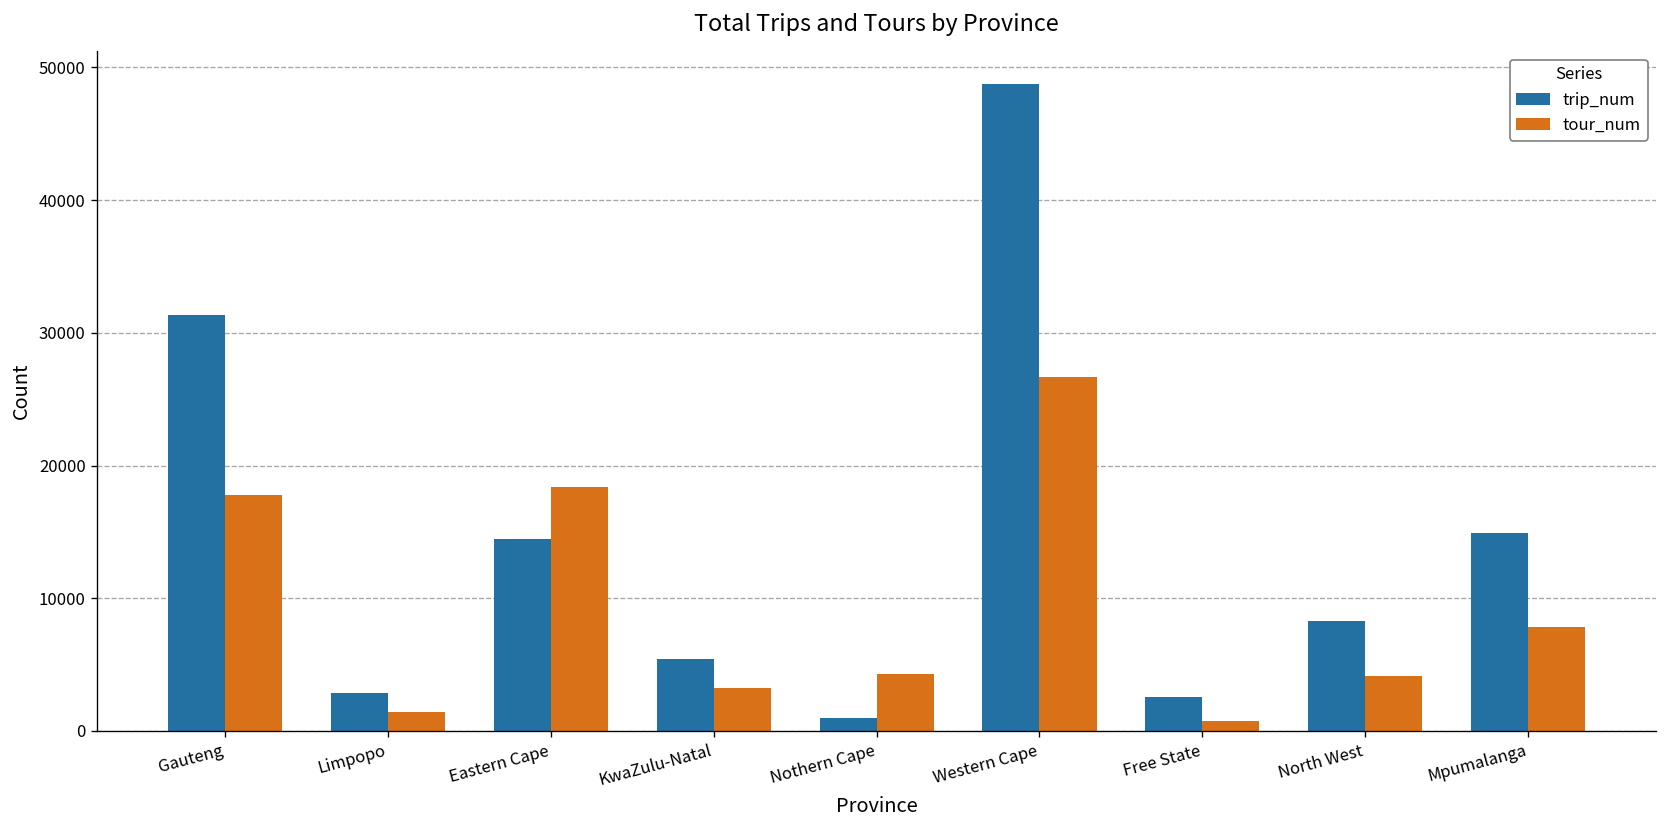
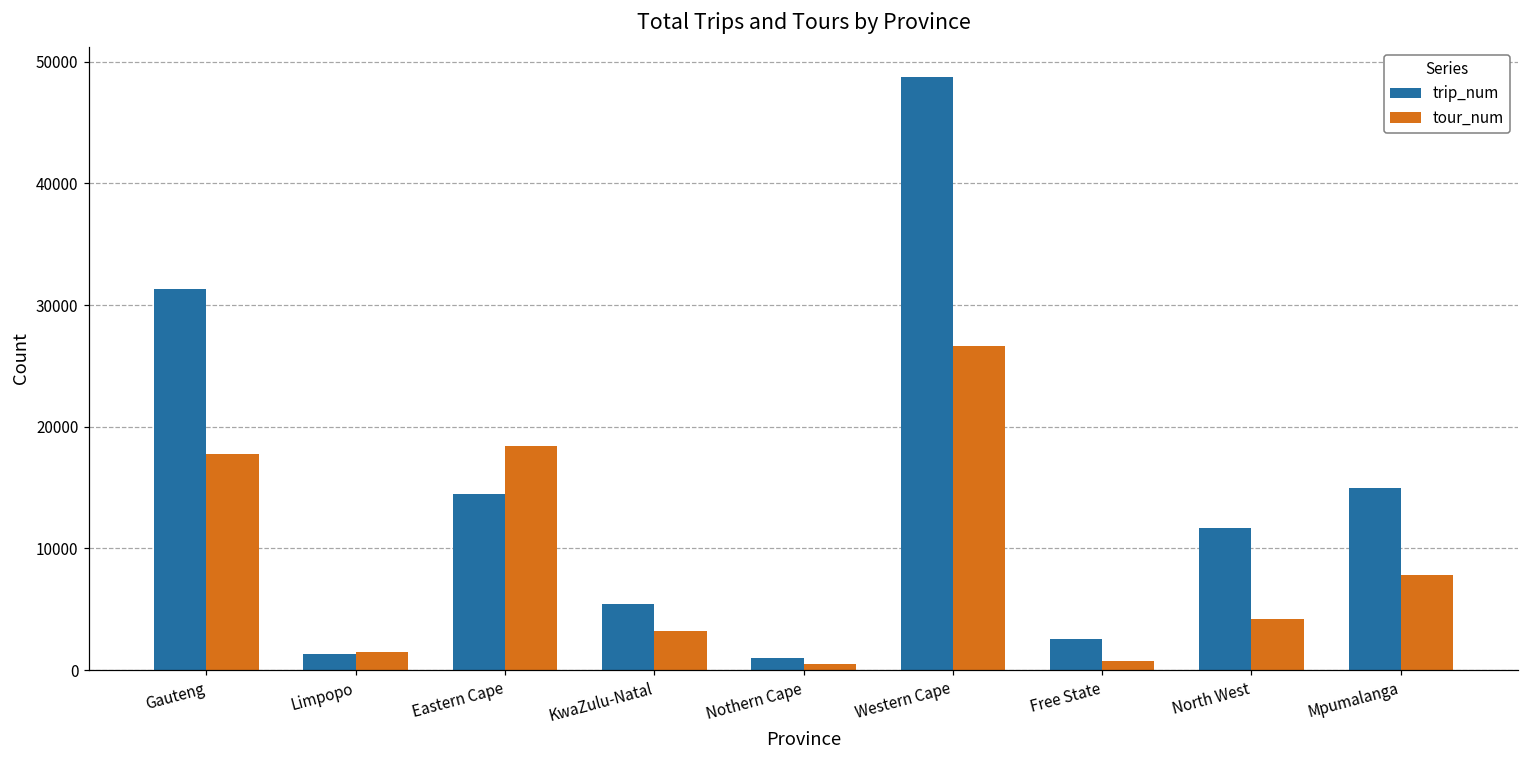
  {
    "trip_num": {
      "Gauteng": 31400,
-     "Limpopo": 2900,
+     "Limpopo": 1400,
      "Eastern Cape": 14400,
      "KwaZulu-Natal": 5400,
      "Nothern Cape": 1000,
      "Western Cape": 48800,
      "Free State": 2500,
-     "North West": 8300,
+     "North West": 11600,
      "Mpumalanga": 15000
    },
    "tour_num": {
      "Gauteng": 17800,
      "Limpopo": 1500,
      "Eastern Cape": 18400,
      "KwaZulu-Natal": 3200,
-     "Nothern Cape": 4300,
+     "Nothern Cape": 500,
      "Western Cape": 26700,
      "Free State": 800,
      "North West": 4200,
      "Mpumalanga": 7800
    }
  }
